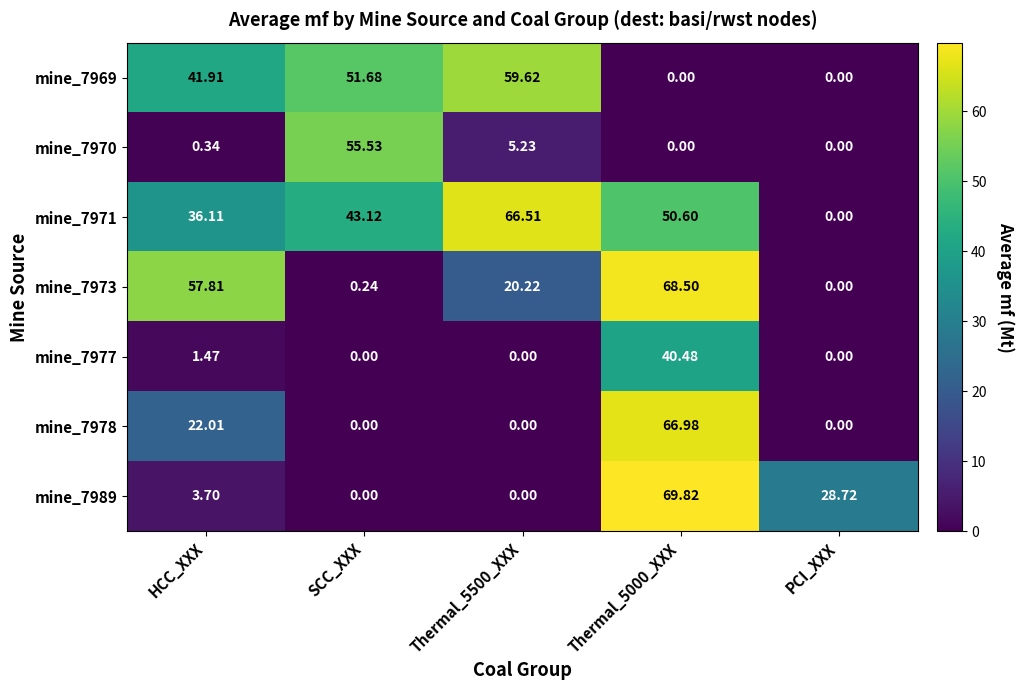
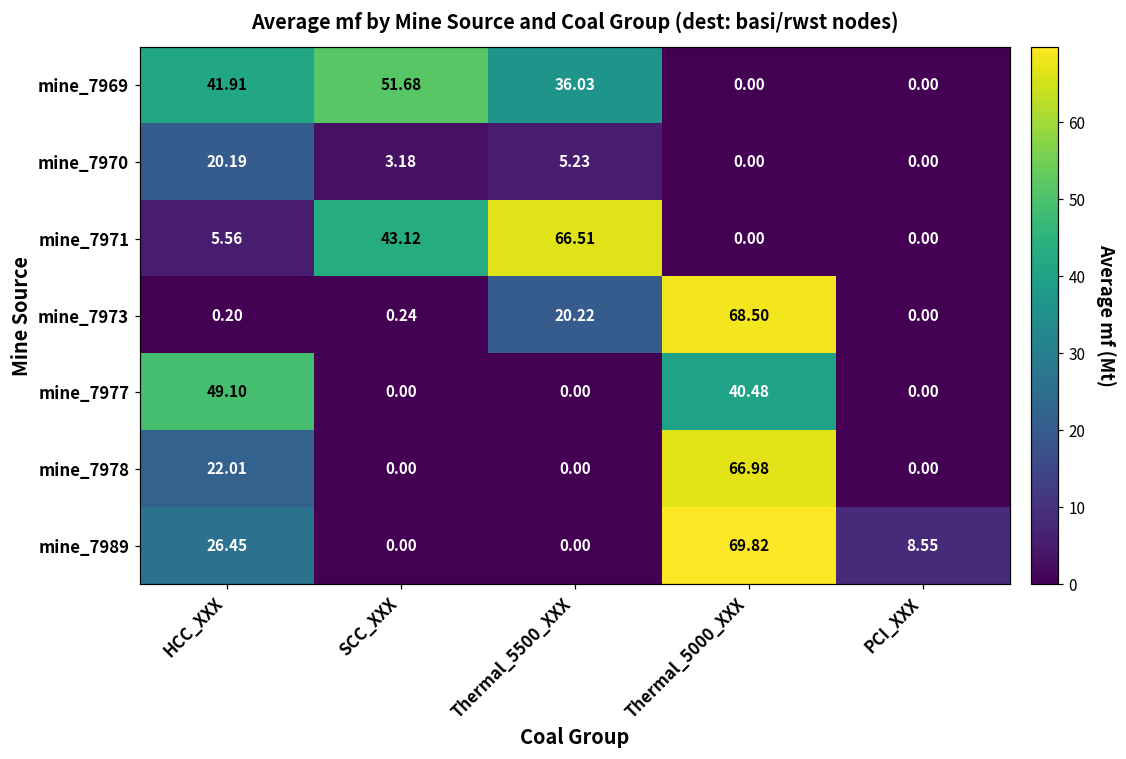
  {
    "mine_7969": {
      "HCC_XXX": 41.91,
      "SCC_XXX": 51.68,
-     "Thermal_5500_XXX": 59.62,
+     "Thermal_5500_XXX": 36.03,
      "Thermal_5000_XXX": 0.00,
      "PCI_XXX": 0.00
    },
    "mine_7970": {
-     "HCC_XXX": 0.34,
-     "SCC_XXX": 55.53,
+     "HCC_XXX": 20.19,
+     "SCC_XXX": 3.18,
      "Thermal_5500_XXX": 5.23,
      "Thermal_5000_XXX": 0.00,
      "PCI_XXX": 0.00
    },
    "mine_7971": {
-     "HCC_XXX": 36.11,
+     "HCC_XXX": 5.56,
      "SCC_XXX": 43.12,
      "Thermal_5500_XXX": 66.51,
-     "Thermal_5000_XXX": 50.60,
+     "Thermal_5000_XXX": 0.00,
      "PCI_XXX": 0.00
    },
    "mine_7973": {
-     "HCC_XXX": 57.81,
+     "HCC_XXX": 0.20,
      "SCC_XXX": 0.24,
      "Thermal_5500_XXX": 20.22,
      "Thermal_5000_XXX": 68.50,
      "PCI_XXX": 0.00
    },
    "mine_7977": {
-     "HCC_XXX": 1.47,
+     "HCC_XXX": 49.10,
      "SCC_XXX": 0.00,
      "Thermal_5500_XXX": 0.00,
      "Thermal_5000_XXX": 40.48,
      "PCI_XXX": 0.00
    },
    "mine_7978": {
      "HCC_XXX": 22.01,
      "SCC_XXX": 0.00,
      "Thermal_5500_XXX": 0.00,
      "Thermal_5000_XXX": 66.98,
      "PCI_XXX": 0.00
    },
    "mine_7989": {
-     "HCC_XXX": 3.70,
+     "HCC_XXX": 26.45,
      "SCC_XXX": 0.00,
      "Thermal_5500_XXX": 0.00,
      "Thermal_5000_XXX": 69.82,
-     "PCI_XXX": 28.72
+     "PCI_XXX": 8.55
    }
  }
